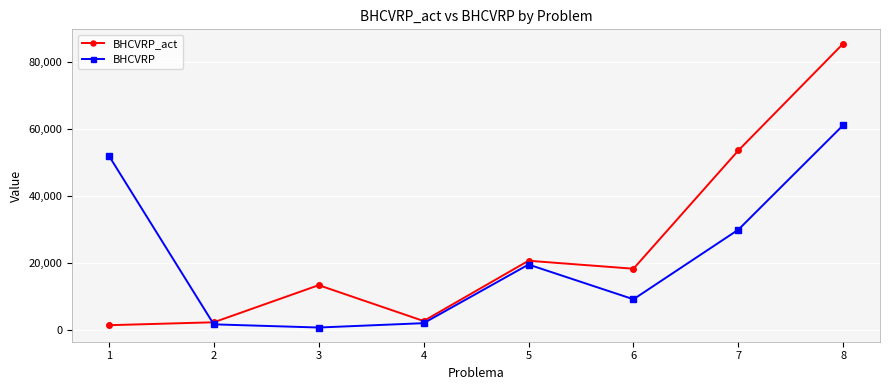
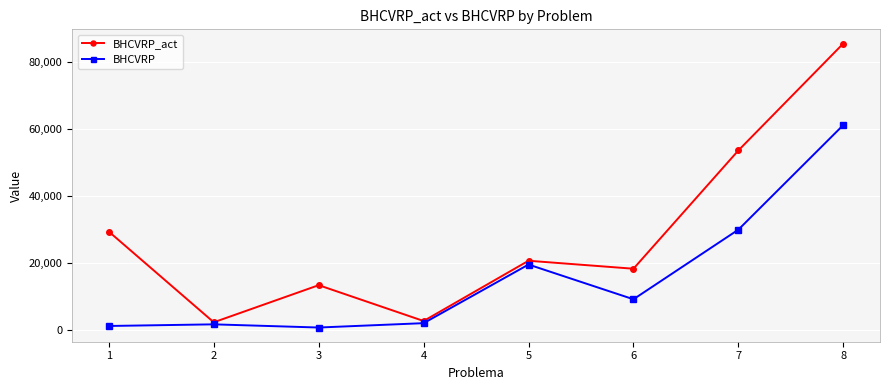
  {
    "BHCVRP_act": {
-     "1": "1,000",
+     "1": "29,000",
      "3": "13,000",
      "5": "21,000",
      "6": "18,000",
      "7": "54,000",
      "8": "85,000"
    },
    "BHCVRP": {
-     "1": "52,000",
+     "1": "1,000",
      "3": "1,000",
      "5": "19,000",
      "6": "9,000",
      "7": "30,000",
      "8": "61,000"
    }
  }
